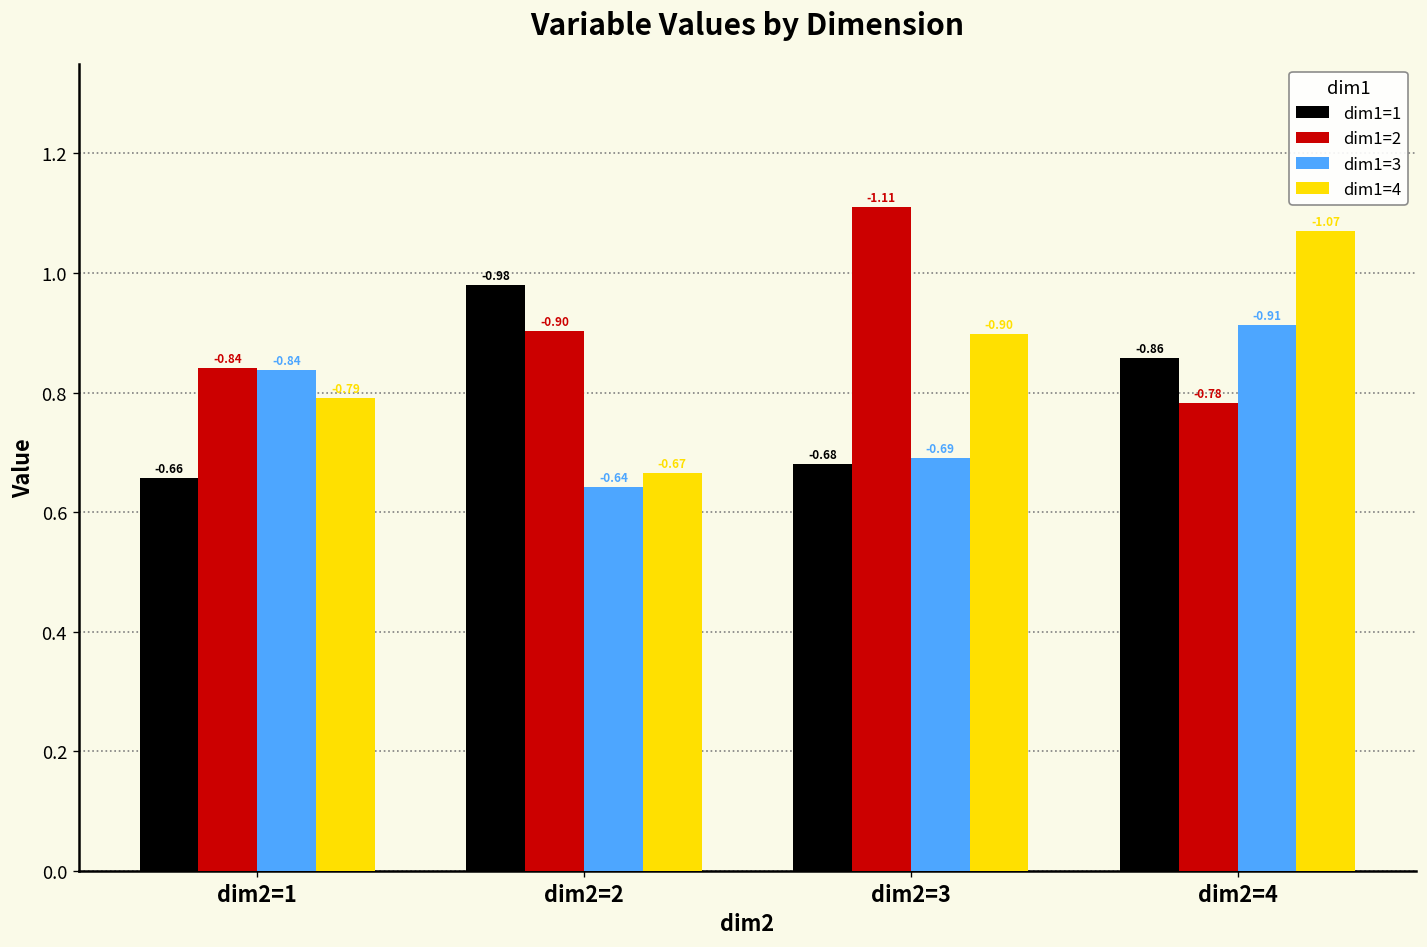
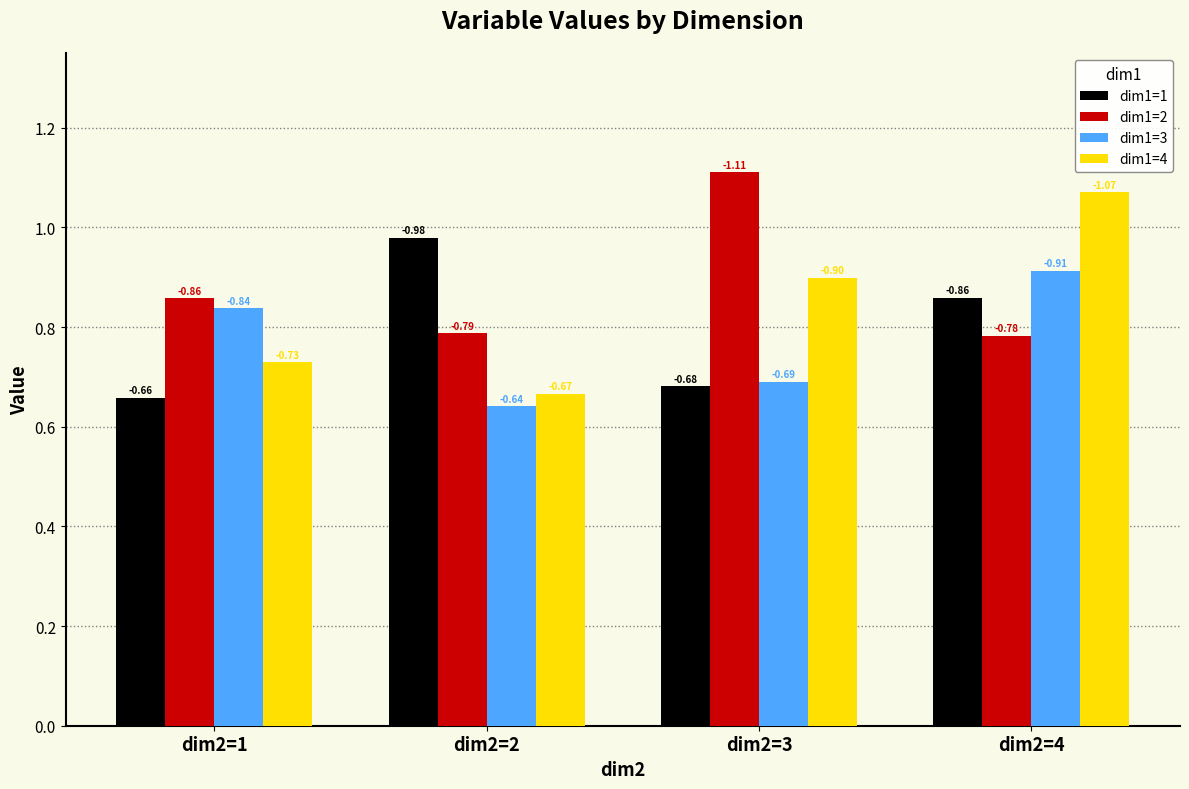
  {
    "dim1=2": {
-     "dim2=1": -0.84,
-     "dim2=2": -0.90
+     "dim2=1": -0.86,
+     "dim2=2": -0.79
    },
    "dim1=4": {
-     "dim2=1": -0.79
+     "dim2=1": -0.73
    }
  }
